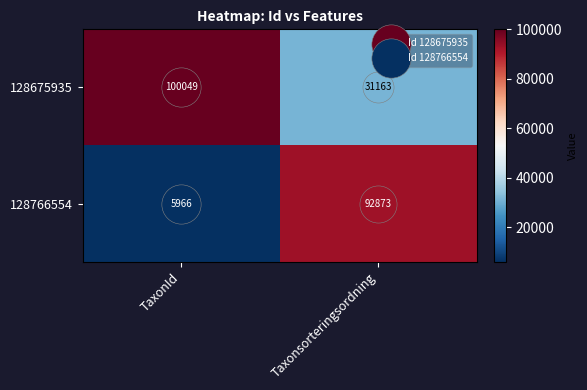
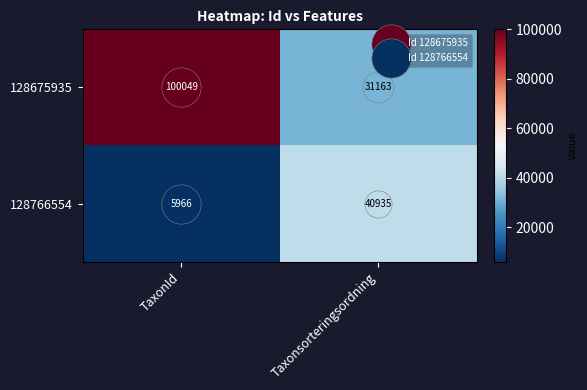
  {
    "128766554": {
-     "Taxonsorteringsordning": 92873
+     "Taxonsorteringsordning": 40935
    }
  }
